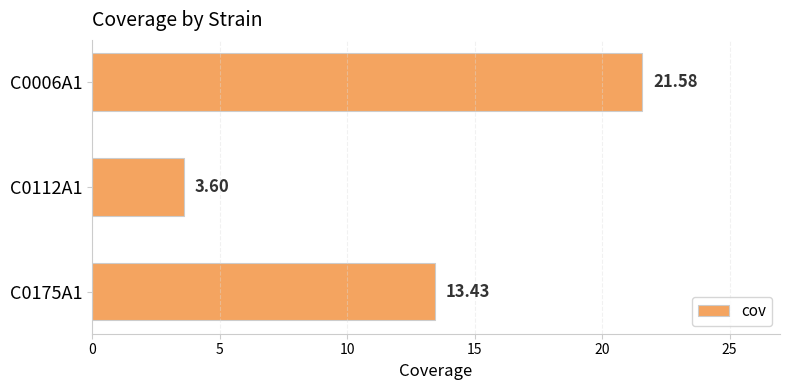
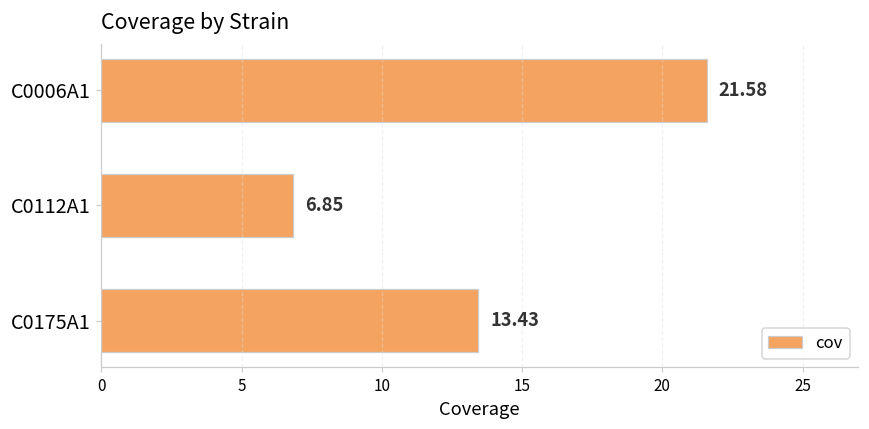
  {
    "C0006A1": 21.58,
-   "C0112A1": 3.60,
+   "C0112A1": 6.85,
    "C0175A1": 13.43
  }
